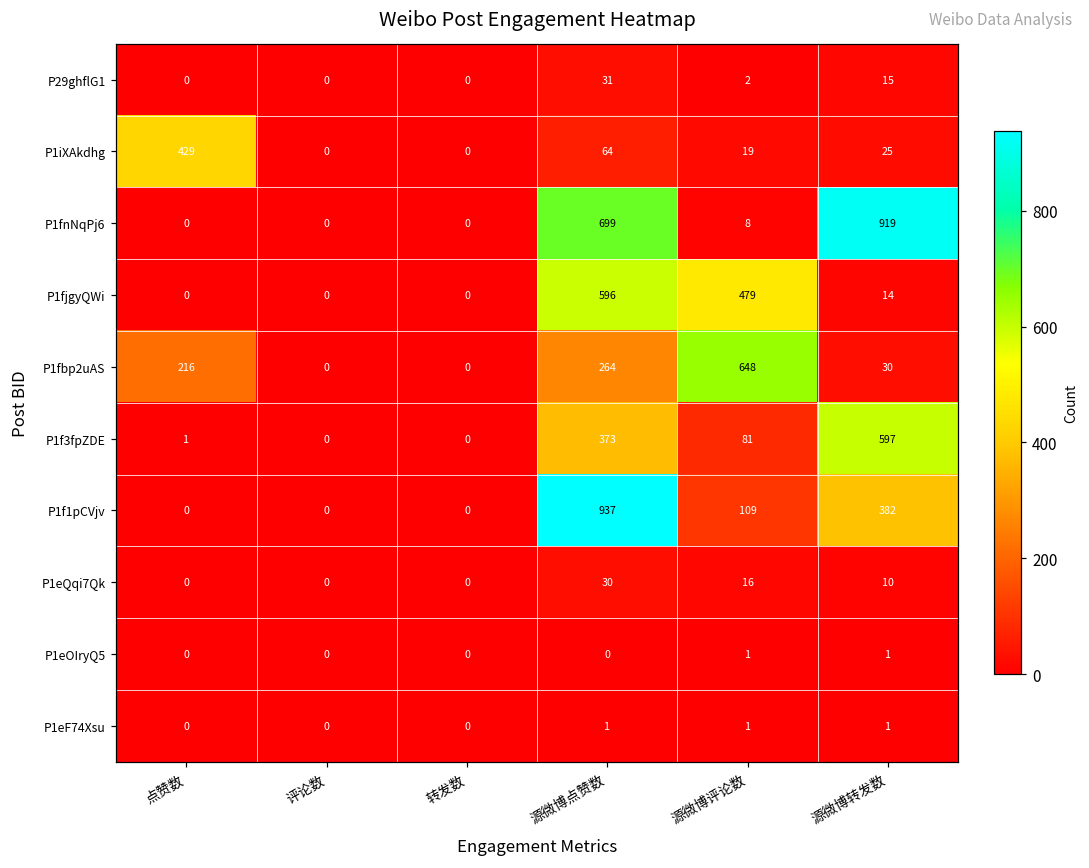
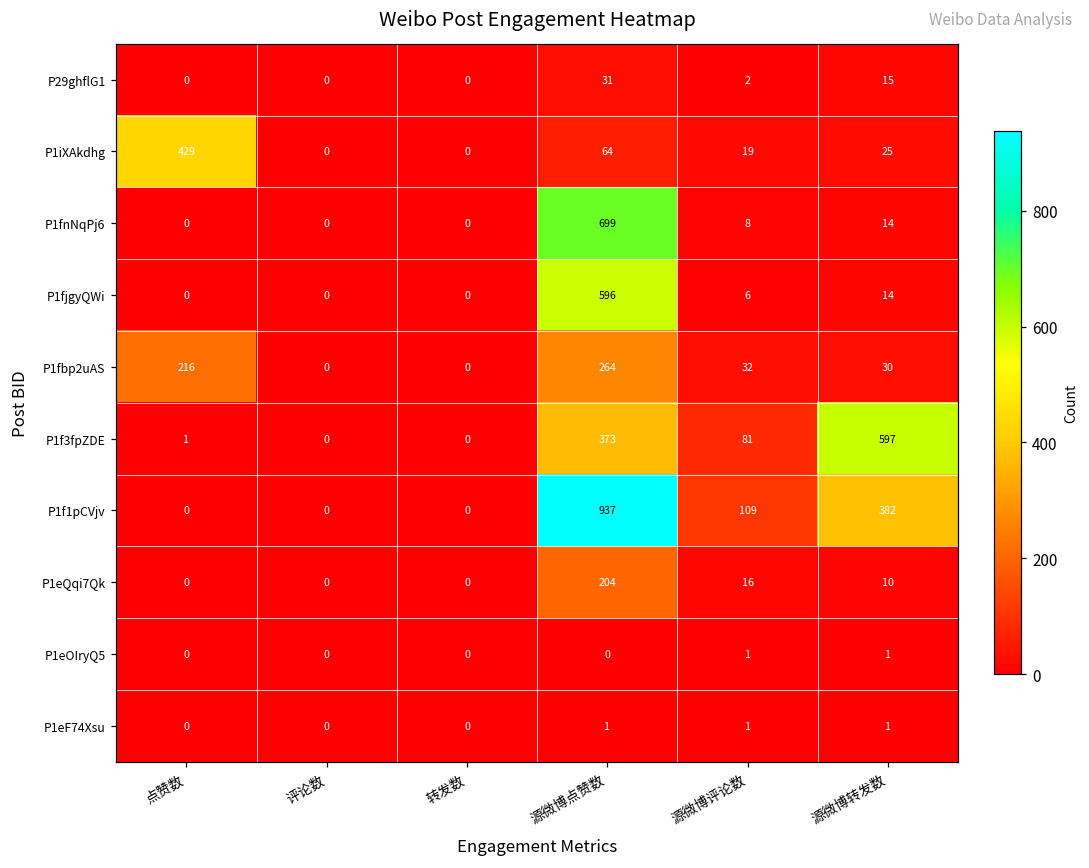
  {
    "P29ghflG1": {
      "点赞数": 0,
      "评论数": 0,
      "转发数": 0,
      "源微博点赞数": 31,
      "源微博评论数": 2,
      "源微博转发数": 15
    },
    "P1iXAkdhg": {
      "点赞数": 429,
      "评论数": 0,
      "转发数": 0,
      "源微博点赞数": 64,
      "源微博评论数": 19,
      "源微博转发数": 25
    },
    "P1fnNqPj6": {
      "点赞数": 0,
      "评论数": 0,
      "转发数": 0,
      "源微博点赞数": 699,
      "源微博评论数": 8,
-     "源微博转发数": 919
+     "源微博转发数": 14
    },
    "P1fjgyQWi": {
      "点赞数": 0,
      "评论数": 0,
      "转发数": 0,
      "源微博点赞数": 596,
-     "源微博评论数": 479,
+     "源微博评论数": 6,
      "源微博转发数": 14
    },
    "P1fbp2uAS": {
      "点赞数": 216,
      "评论数": 0,
      "转发数": 0,
      "源微博点赞数": 264,
-     "源微博评论数": 648,
+     "源微博评论数": 32,
      "源微博转发数": 30
    },
    "P1f3fpZDE": {
      "点赞数": 1,
      "评论数": 0,
      "转发数": 0,
      "源微博点赞数": 373,
      "源微博评论数": 81,
      "源微博转发数": 597
    },
    "P1f1pCVjv": {
      "点赞数": 0,
      "评论数": 0,
      "转发数": 0,
      "源微博点赞数": 937,
      "源微博评论数": 109,
      "源微博转发数": 382
    },
    "P1eQqi7Qk": {
      "点赞数": 0,
      "评论数": 0,
      "转发数": 0,
-     "源微博点赞数": 30,
+     "源微博点赞数": 204,
      "源微博评论数": 16,
      "源微博转发数": 10
    },
    "P1eOIryQ5": {
      "点赞数": 0,
      "评论数": 0,
      "转发数": 0,
      "源微博点赞数": 0,
      "源微博评论数": 1,
      "源微博转发数": 1
    },
    "P1eF74Xsu": {
      "点赞数": 0,
      "评论数": 0,
      "转发数": 0,
      "源微博点赞数": 1,
      "源微博评论数": 1,
      "源微博转发数": 1
    }
  }
